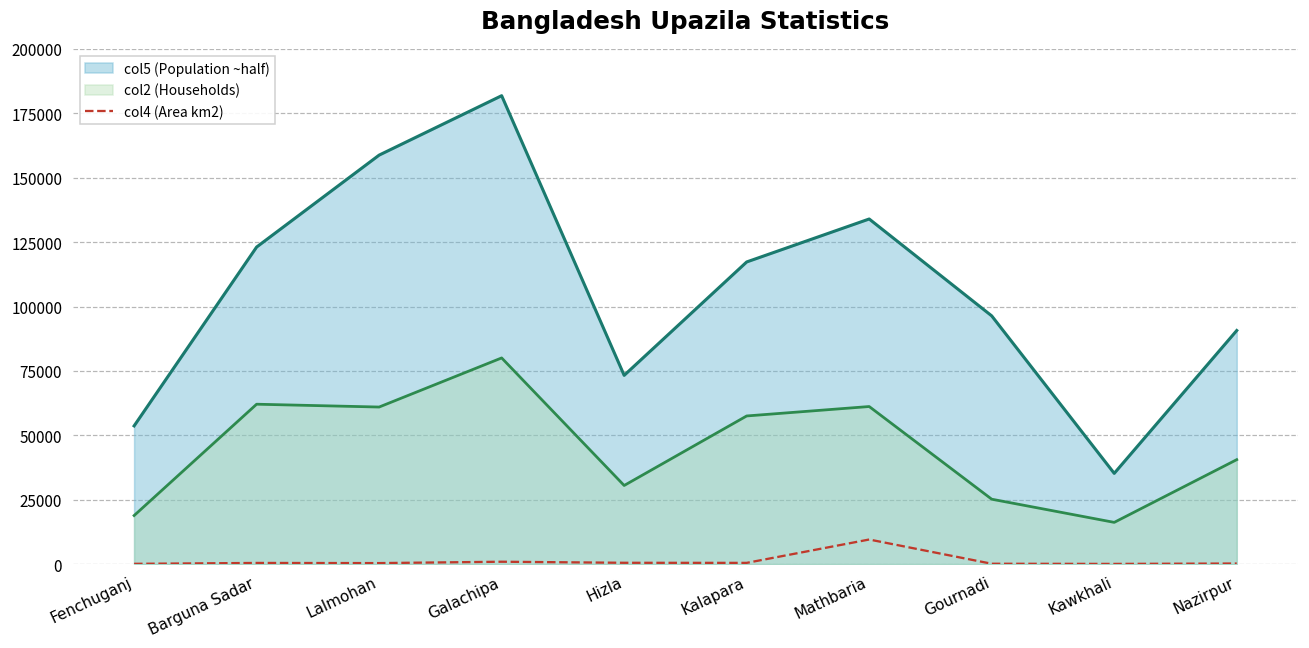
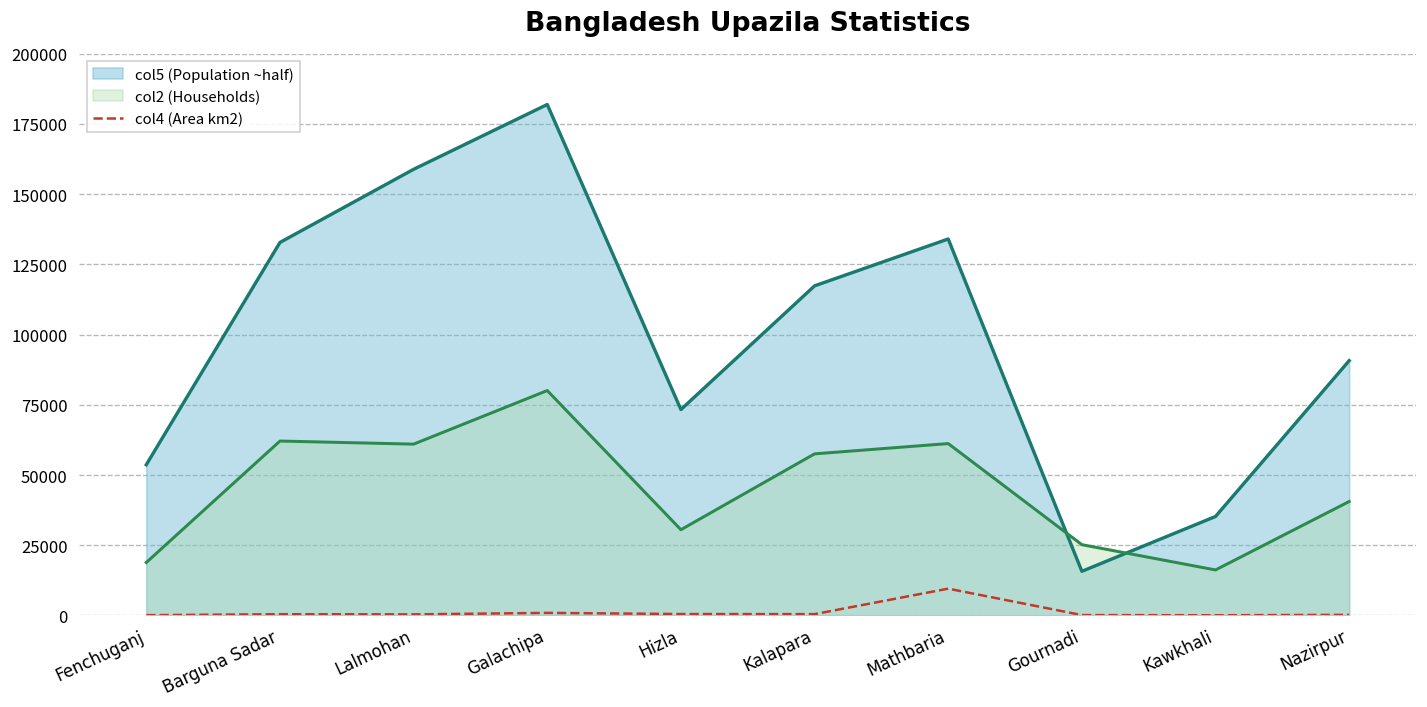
  {
    "col5 (Population ~half)": {
      "Fenchuganj": 54000,
-     "Barguna Sadar": 123000,
+     "Barguna Sadar": 133000,
      "Lalmohan": 159000,
      "Galachipa": 182000,
      "Hizla": 73000,
      "Kalapara": 117000,
      "Mathbaria": 134000,
-     "Gournadi": 96000,
+     "Gournadi": 16000,
      "Kawkhali": 35000,
      "Nazirpur": 91000
    },
    "col2 (Households)": {
      "Fenchuganj": 19000,
      "Barguna Sadar": 62000,
      "Lalmohan": 61000,
      "Galachipa": 80000,
      "Hizla": 31000,
      "Kalapara": 58000,
      "Mathbaria": 61000,
      "Gournadi": 25000,
      "Kawkhali": 16000,
      "Nazirpur": 41000
    },
    "col4 (Area km2)": {
      "Fenchuganj": 0,
      "Barguna Sadar": 0,
      "Lalmohan": 0,
      "Galachipa": 1000,
      "Hizla": 1000,
      "Kalapara": 0,
      "Mathbaria": 10000,
      "Gournadi": 0,
      "Kawkhali": 0,
      "Nazirpur": 0
    }
  }
